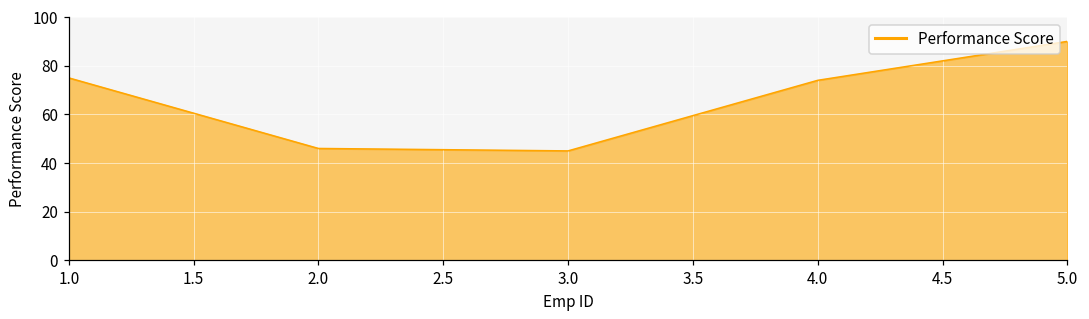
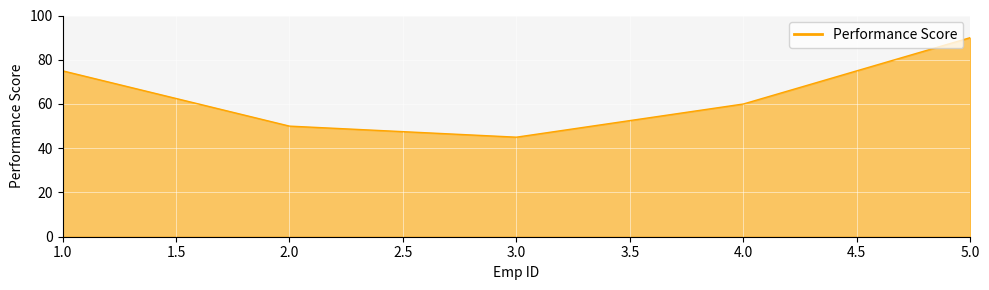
  {
    "1.0": 75,
-   "2.0": 46,
+   "2.0": 50,
    "3.0": 45,
-   "4.0": 74,
+   "4.0": 60,
    "5.0": 90
  }
